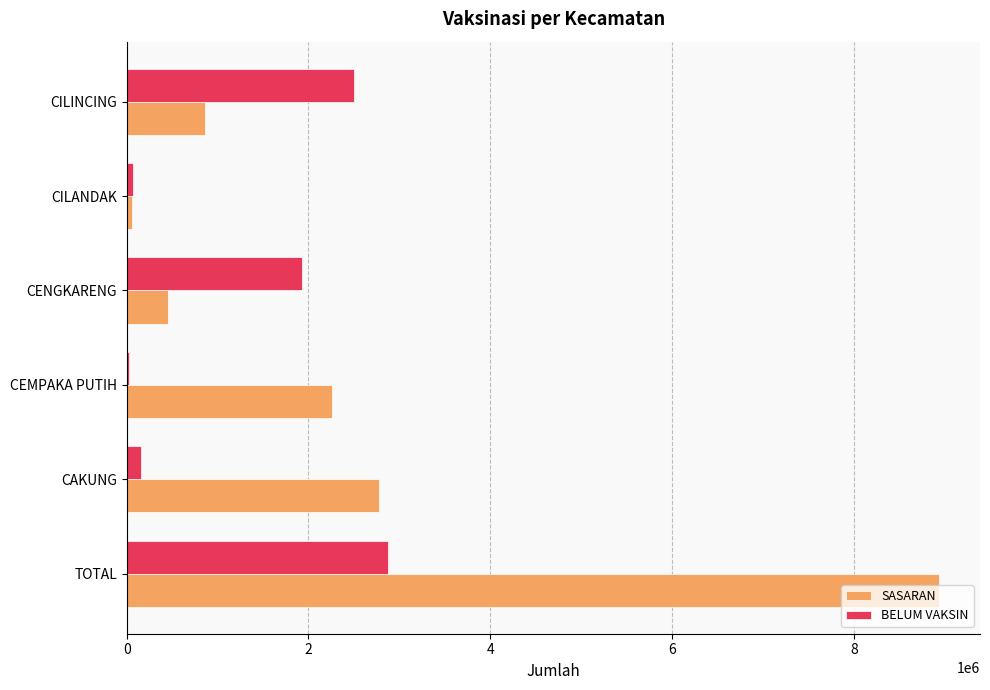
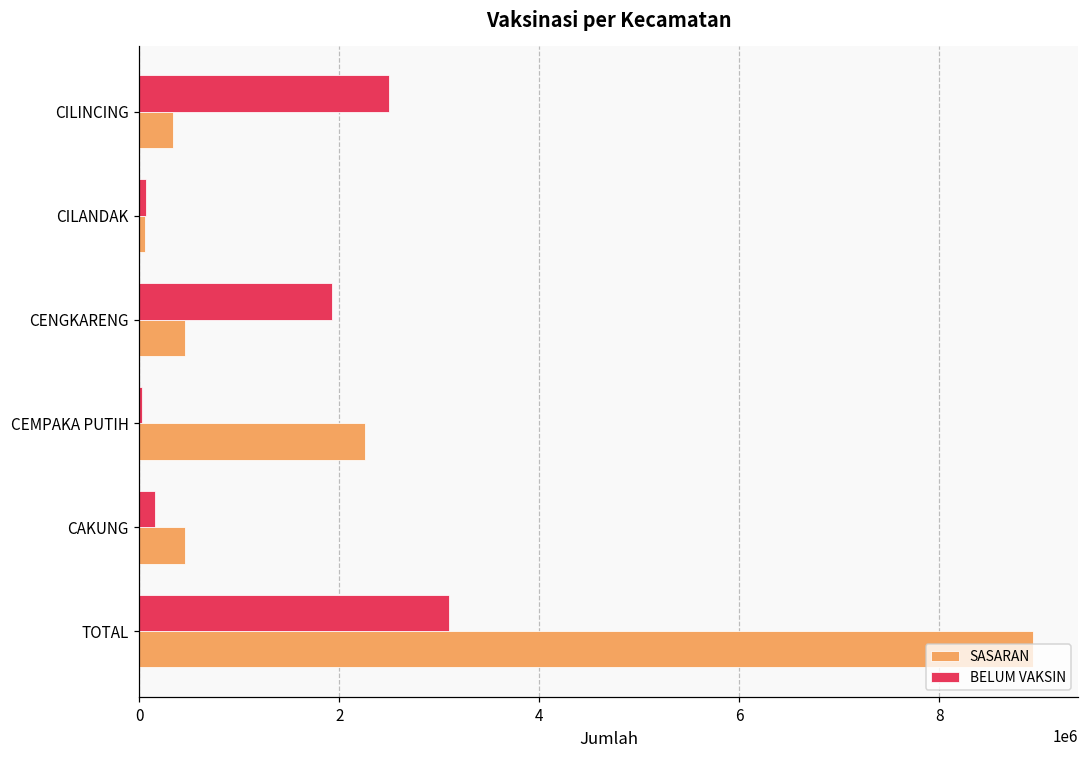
  {
    "SASARAN": {
-     "CILINCING": 900000,
+     "CILINCING": 300000,
      "CILANDAK": 100000,
      "CENGKARENG": 500000,
      "CEMPAKA PUTIH": 2300000,
-     "CAKUNG": 2800000
+     "CAKUNG": 500000
    },
    "BELUM VAKSIN": {
      "CILINCING": 2500000,
      "CILANDAK": 100000,
      "CENGKARENG": 1900000,
      "CEMPAKA PUTIH": 0,
      "CAKUNG": 200000,
-     "TOTAL": 2900000
+     "TOTAL": 3100000
    }
  }
